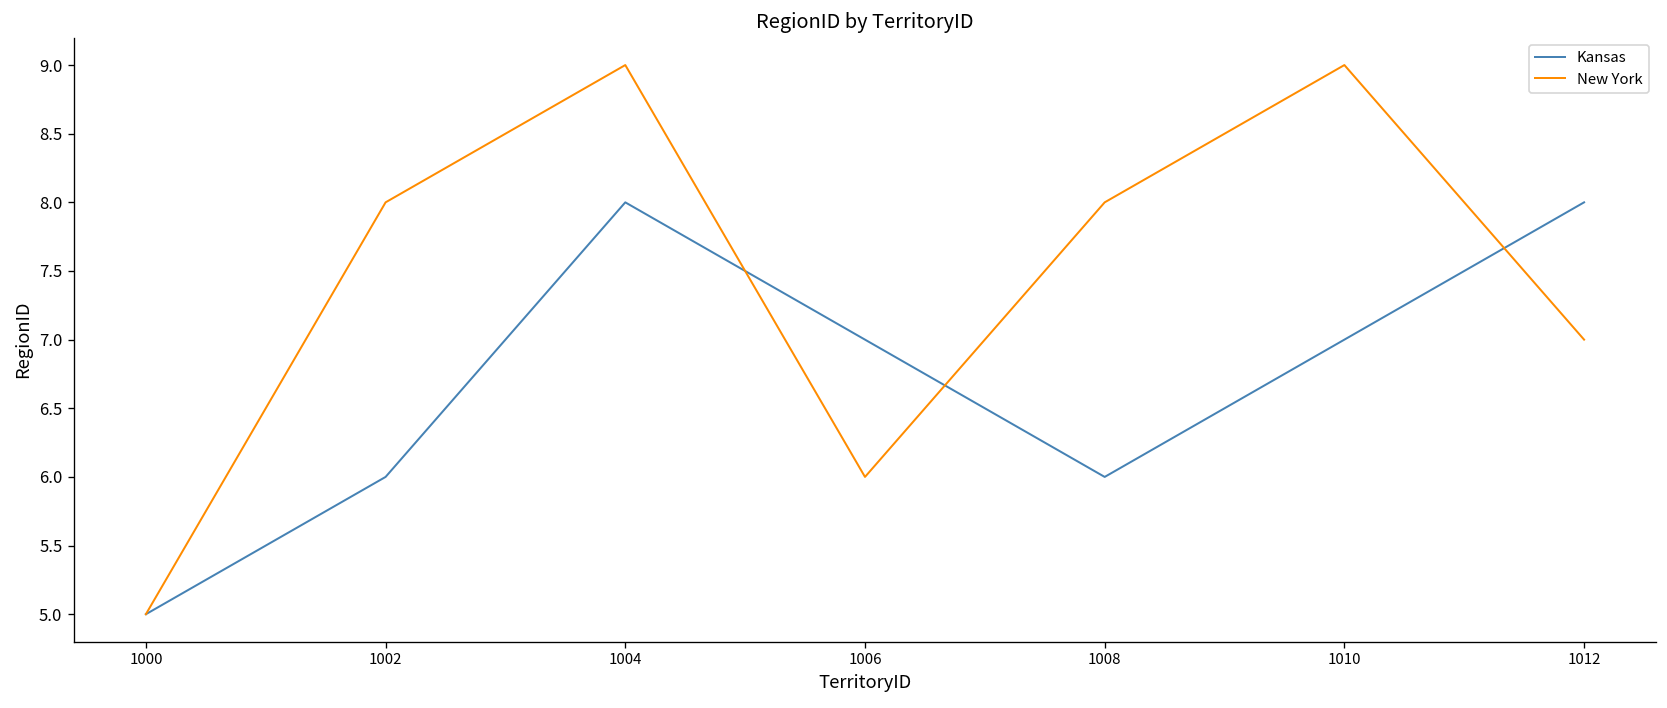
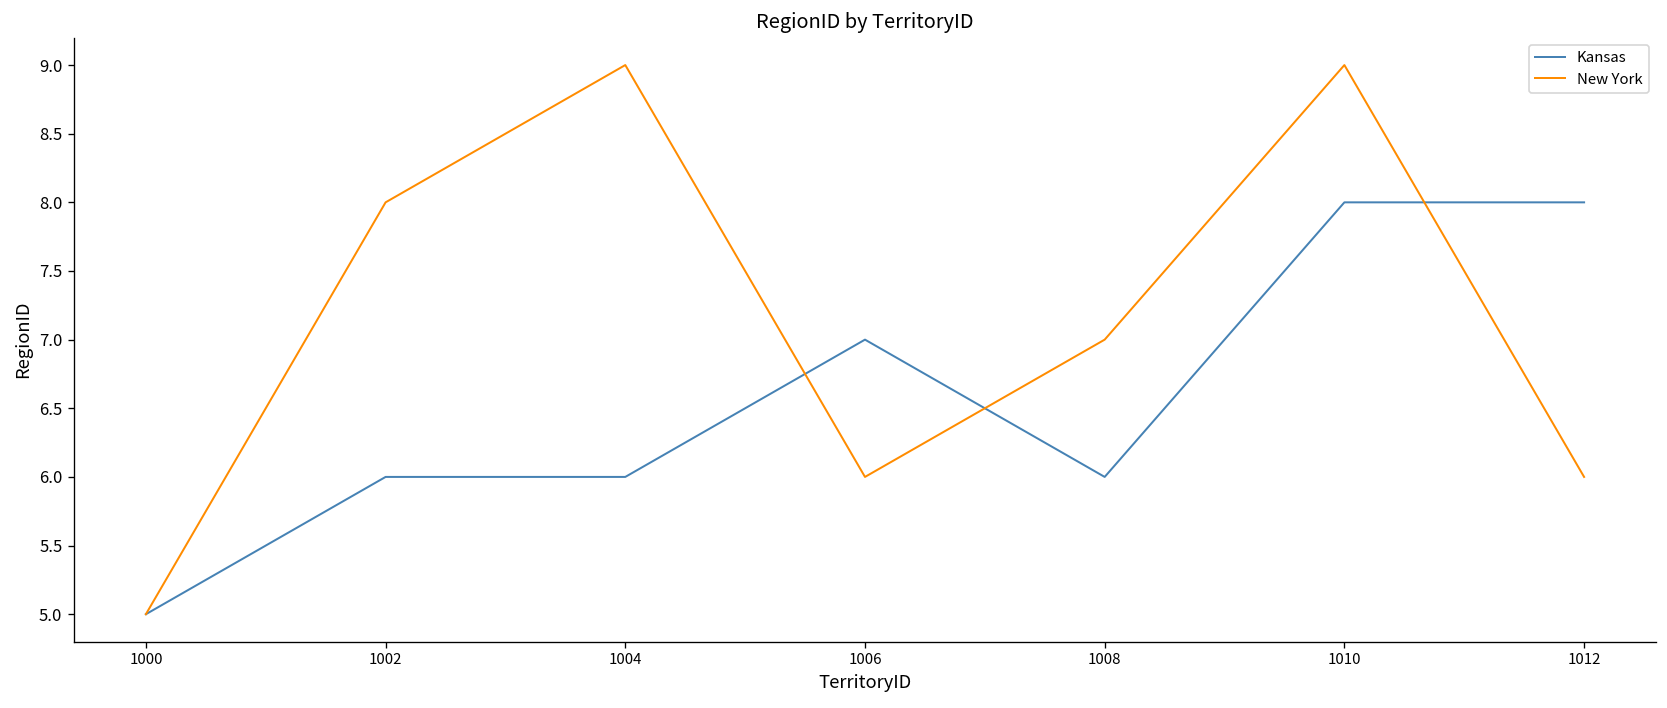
  {
    "Kansas": {
      "1002": 6,
-     "1004": 8,
+     "1004": 6,
      "1006": 7,
      "1008": 6,
-     "1010": 7,
+     "1010": 8,
      "1012": 8
    },
    "New York": {
      "1002": 8,
      "1004": 9,
      "1006": 6,
-     "1008": 8,
+     "1008": 7,
      "1010": 9,
-     "1012": 7
+     "1012": 6
    }
  }
